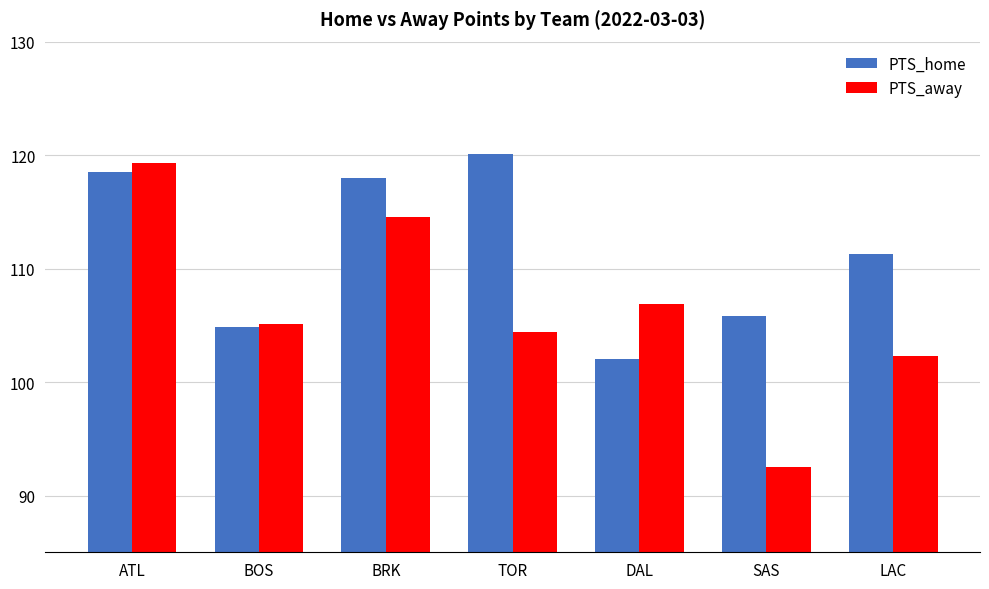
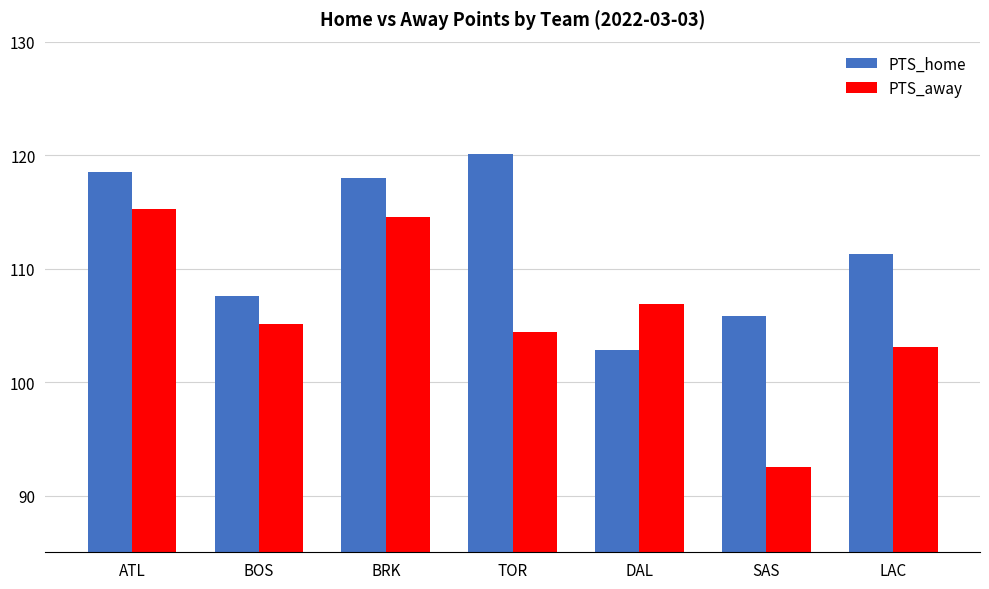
  {
    "PTS_home": {
      "ATL": 118.5,
-     "BOS": 104.8,
+     "BOS": 107.6,
      "BRK": 118.0,
      "TOR": 120.1,
-     "DAL": 102.0,
+     "DAL": 102.8,
      "SAS": 105.9,
      "LAC": 111.2
    },
    "PTS_away": {
-     "ATL": 119.3,
+     "ATL": 115.3,
      "BOS": 105.1,
      "BRK": 114.5,
      "TOR": 104.4,
      "DAL": 106.9,
      "SAS": 92.5,
-     "LAC": 102.3
+     "LAC": 103.1
    }
  }
